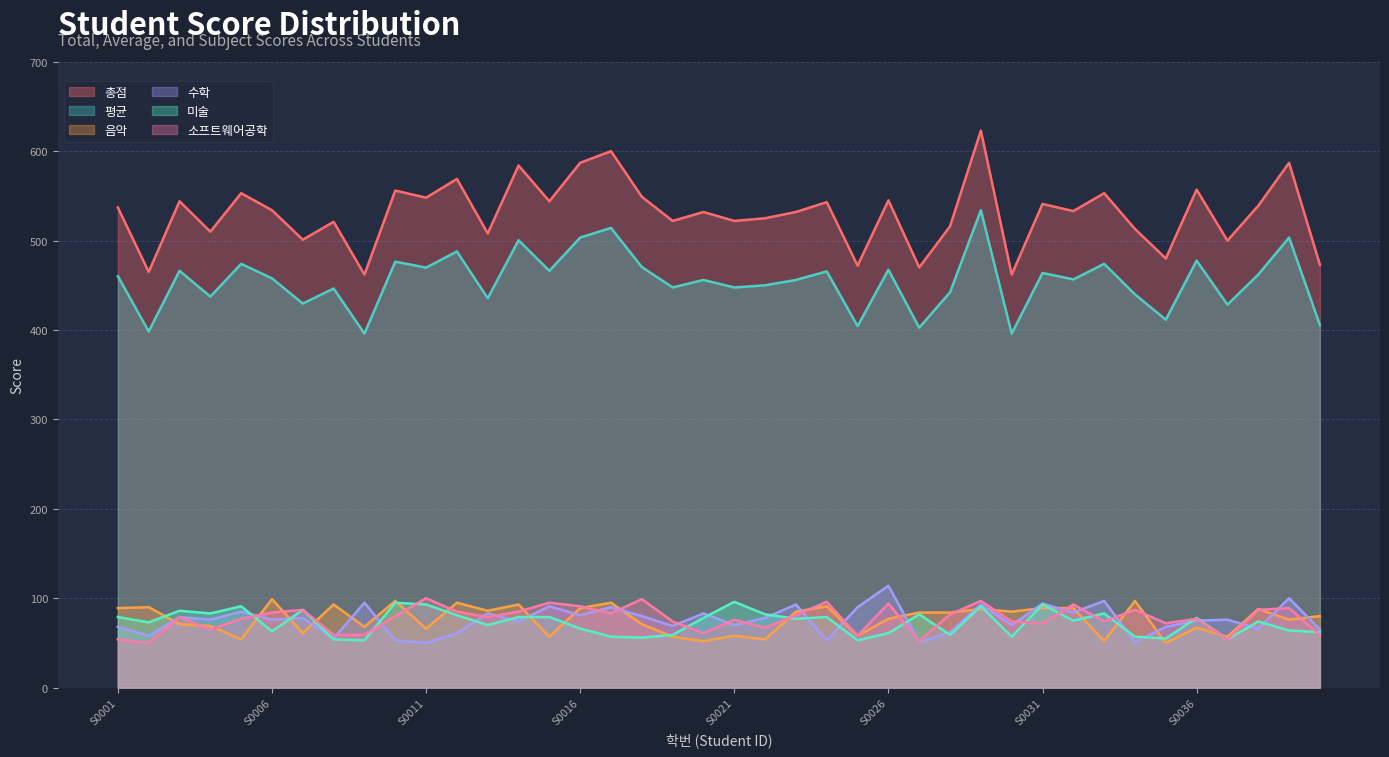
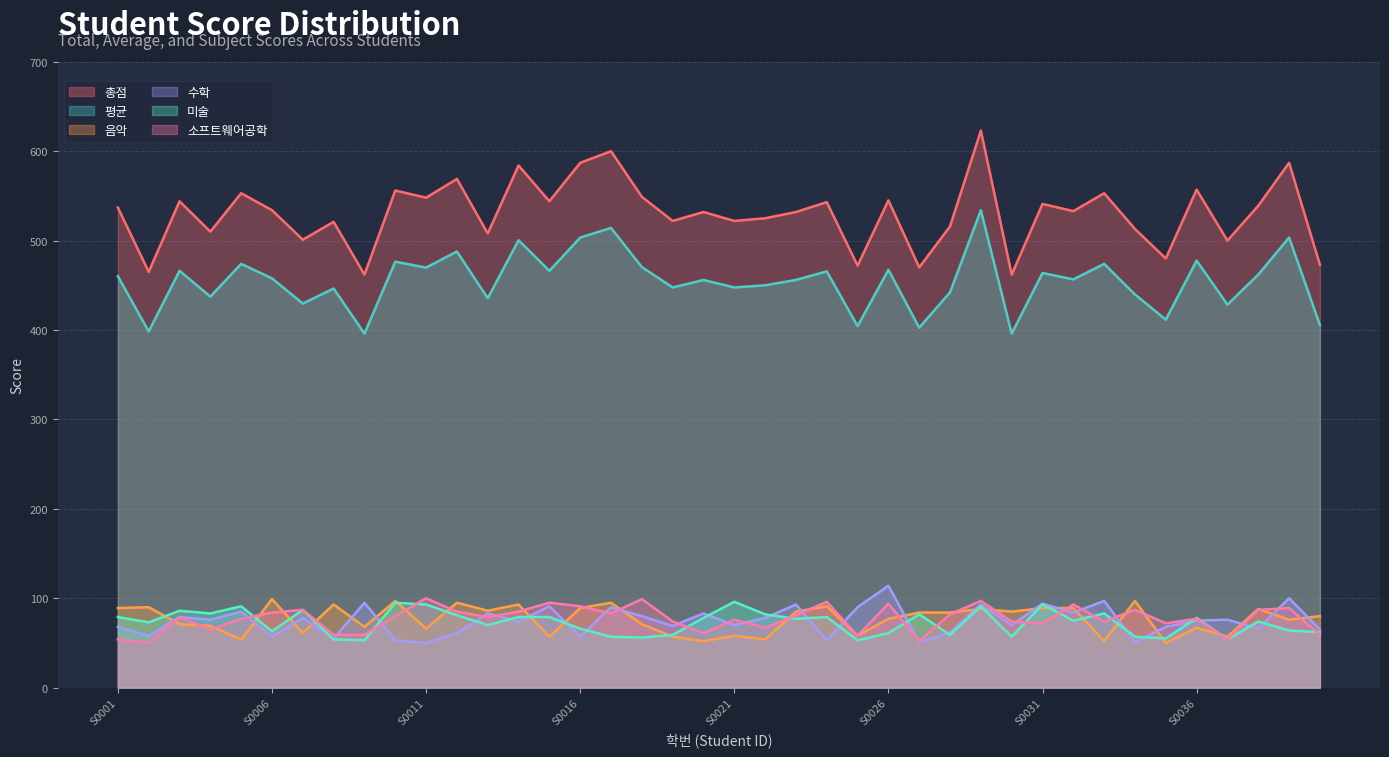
  {
    "수학": {
      "S0001": 70,
-     "S0006": 80,
+     "S0006": 60,
      "S0011": 50,
-     "S0016": 80,
+     "S0016": 60,
      "S0021": 70,
      "S0026": 110
    }
  }
